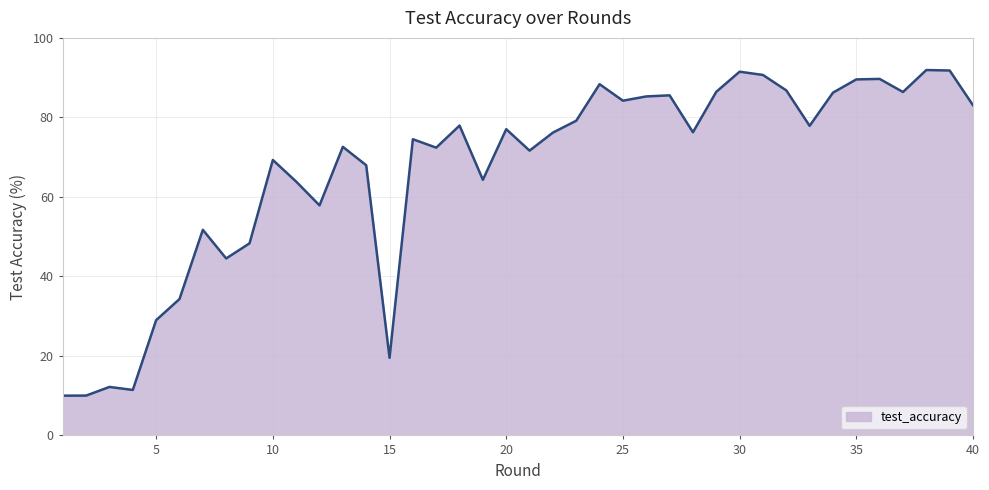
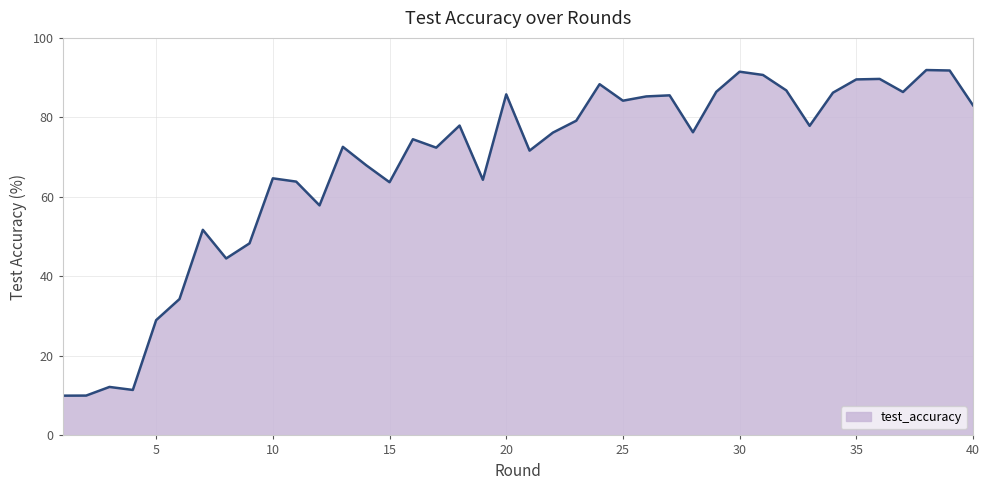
  {
    "5": 29,
-   "10": 69,
-   "15": 20,
-   "20": 77,
+   "10": 65,
+   "15": 64,
+   "20": 86,
    "25": 84,
    "30": 91,
    "35": 90,
    "40": 83
  }
